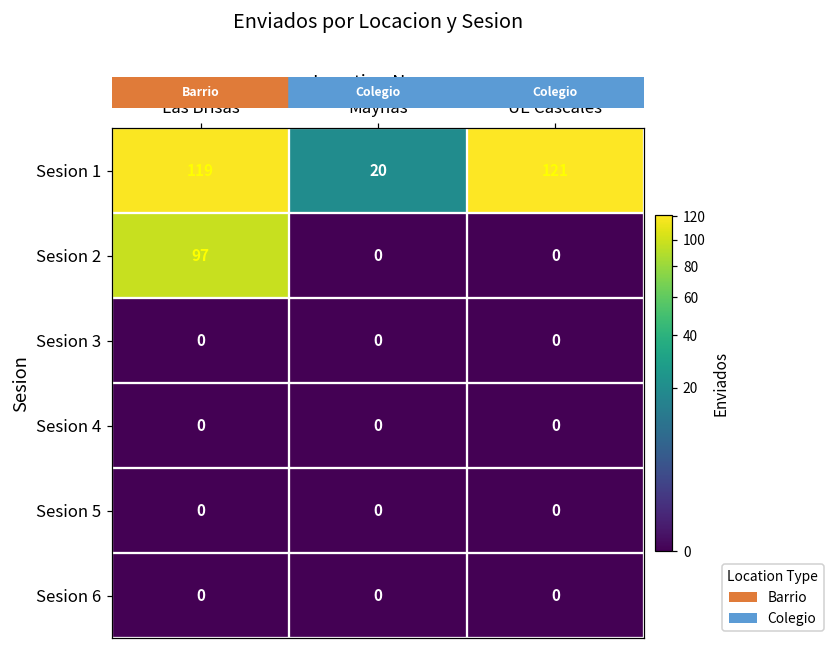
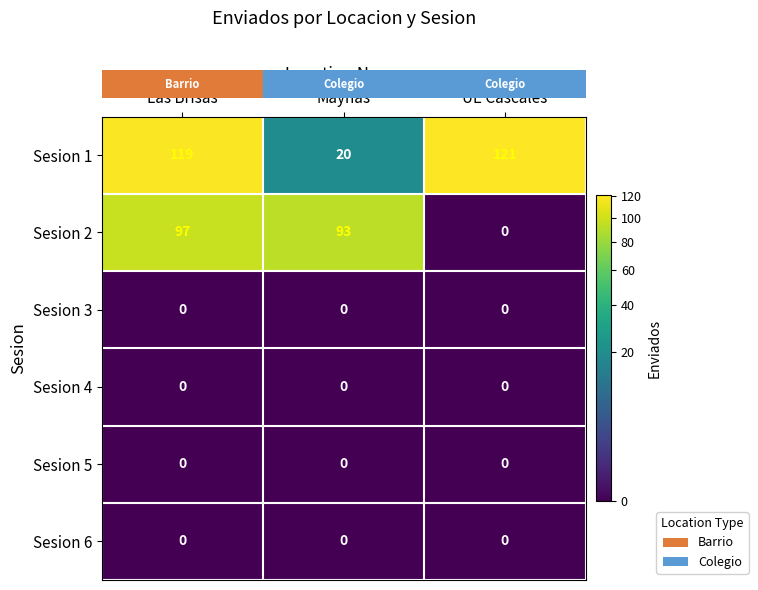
  {
    "Sesion 1": {
      "Maynas": 20
    },
    "Sesion 2": {
      "Las Brisas": 97,
-     "Maynas": 0,
+     "Maynas": 93,
      "UE Cascales": 0
    },
    "Sesion 3": {
      "Las Brisas": 0,
      "Maynas": 0,
      "UE Cascales": 0
    },
    "Sesion 4": {
      "Las Brisas": 0,
      "Maynas": 0,
      "UE Cascales": 0
    },
    "Sesion 5": {
      "Las Brisas": 0,
      "Maynas": 0,
      "UE Cascales": 0
    },
    "Sesion 6": {
      "Las Brisas": 0,
      "Maynas": 0,
      "UE Cascales": 0
    }
  }
